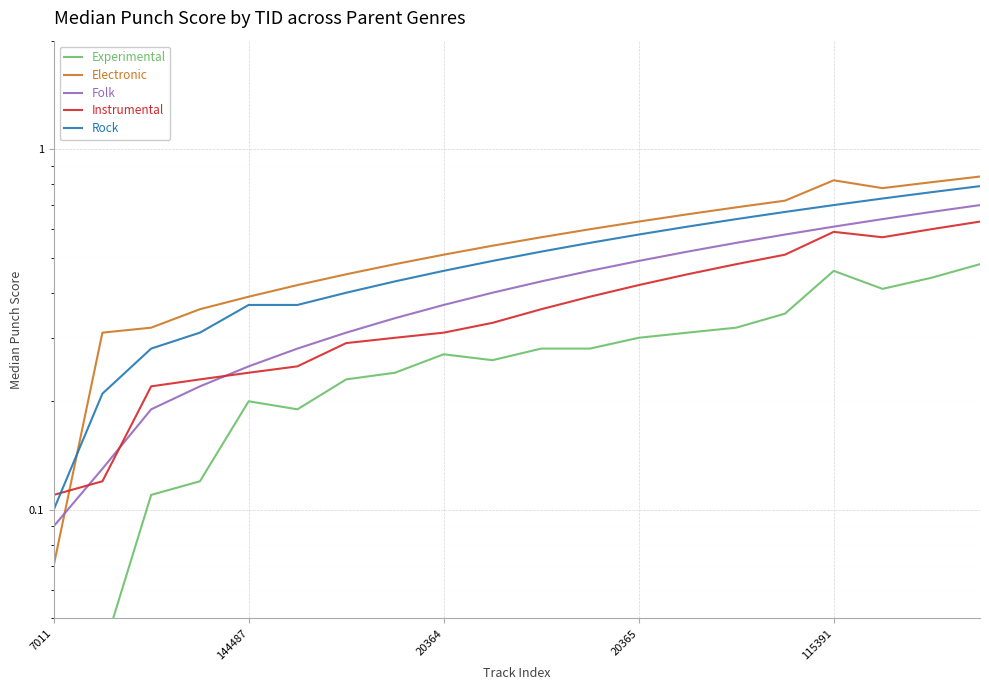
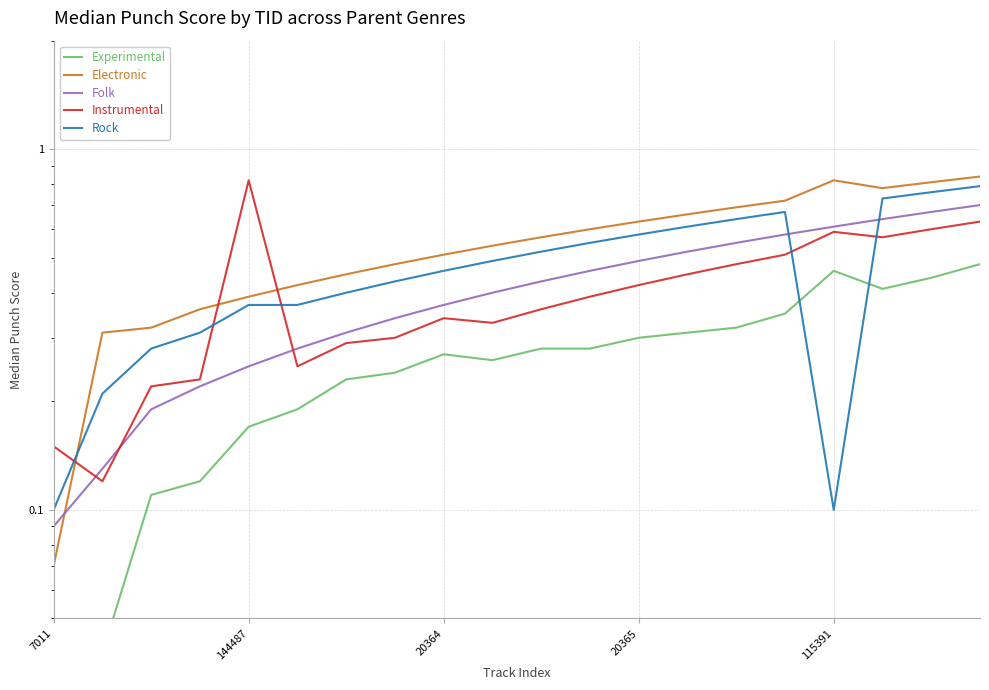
  {
    "Experimental": {
-     "144487": 0.20,
+     "144487": 0.17,
      "20364": 0.27,
      "20365": 0.30,
      "115391": 0.46
    },
    "Electronic": {
      "7011": 0.07,
      "144487": 0.39,
      "20364": 0.51,
      "20365": 0.63,
      "115391": 0.82
    },
    "Folk": {
      "7011": 0.09,
      "144487": 0.25,
      "20364": 0.37,
      "20365": 0.49,
      "115391": 0.61
    },
    "Instrumental": {
-     "7011": 0.11,
-     "144487": 0.24,
-     "20364": 0.31,
+     "7011": 0.15,
+     "144487": 0.82,
+     "20364": 0.34,
      "20365": 0.42,
      "115391": 0.59
    },
    "Rock": {
      "7011": 0.1,
      "144487": 0.37,
      "20364": 0.46,
      "20365": 0.58,
-     "115391": 0.7
+     "115391": 0.1
    }
  }
